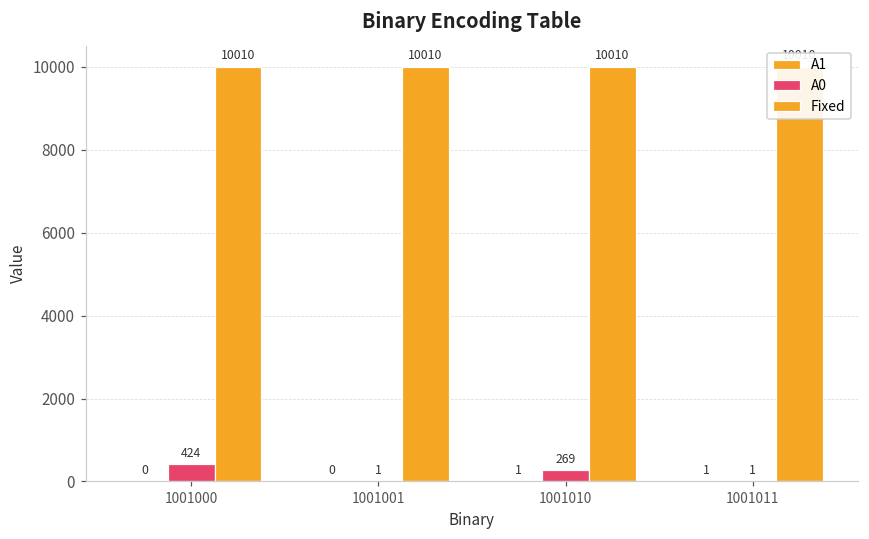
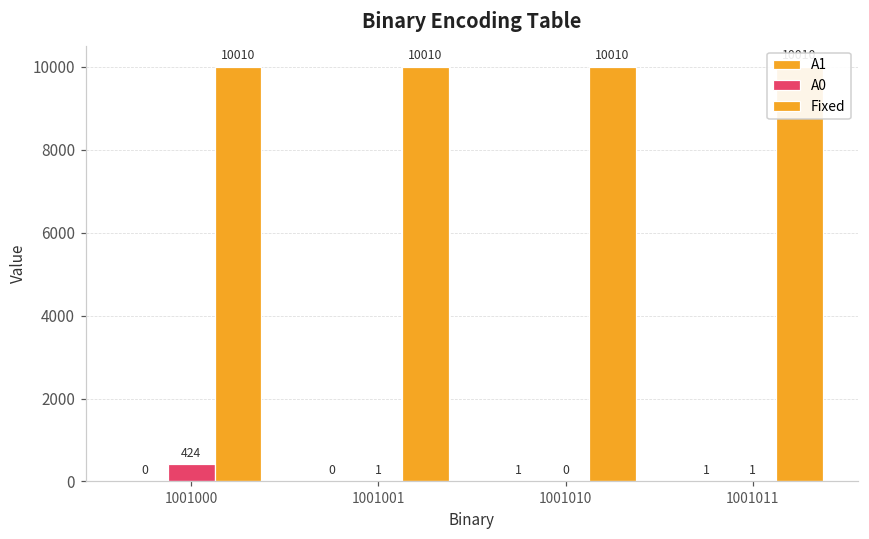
  {
    "A0": {
      "1001000": 424,
      "1001001": 1,
-     "1001010": 269,
+     "1001010": 0,
      "1001011": 1
    }
  }
